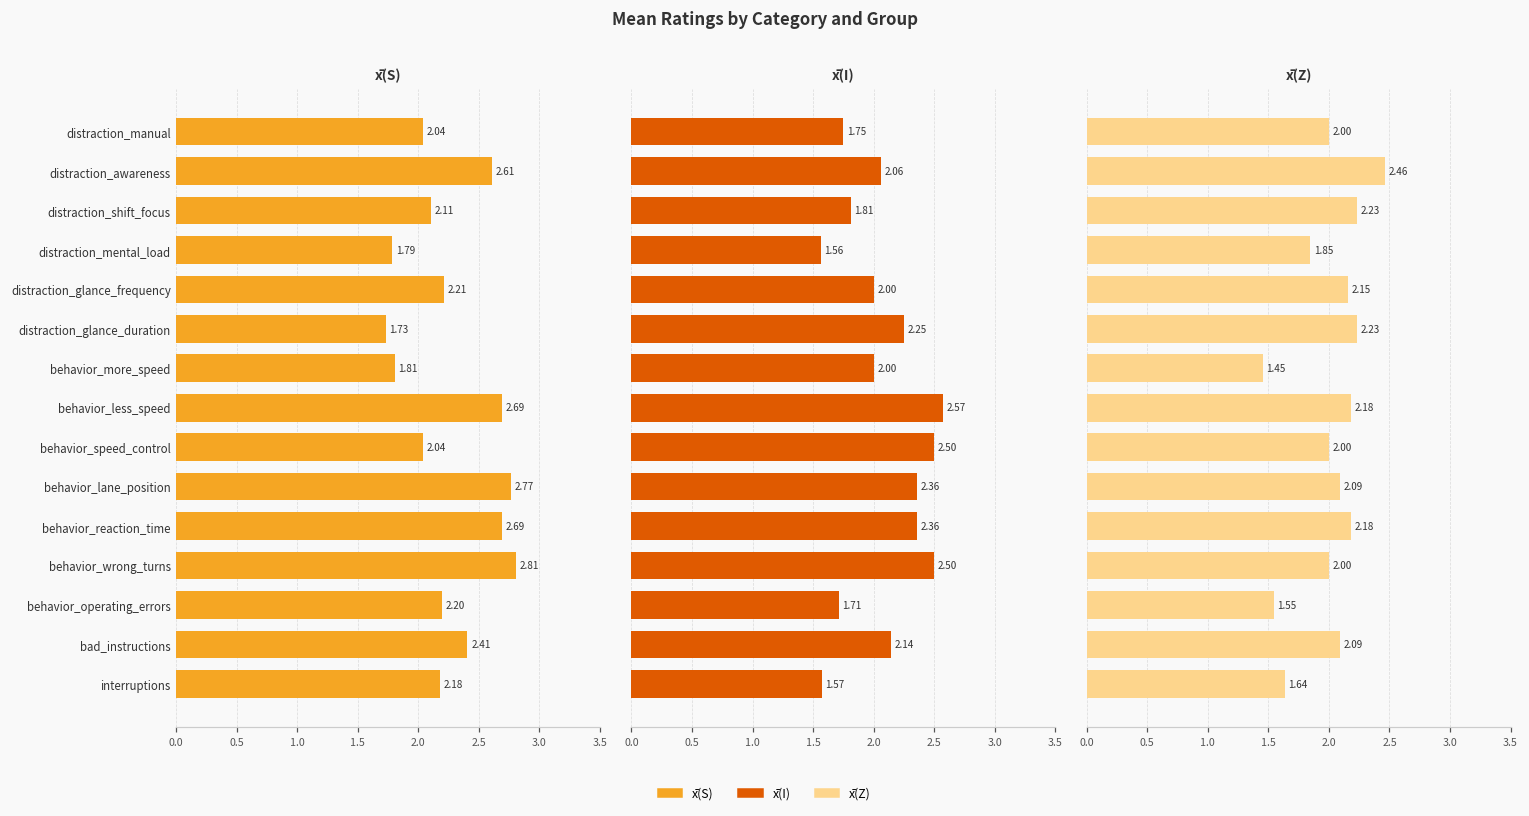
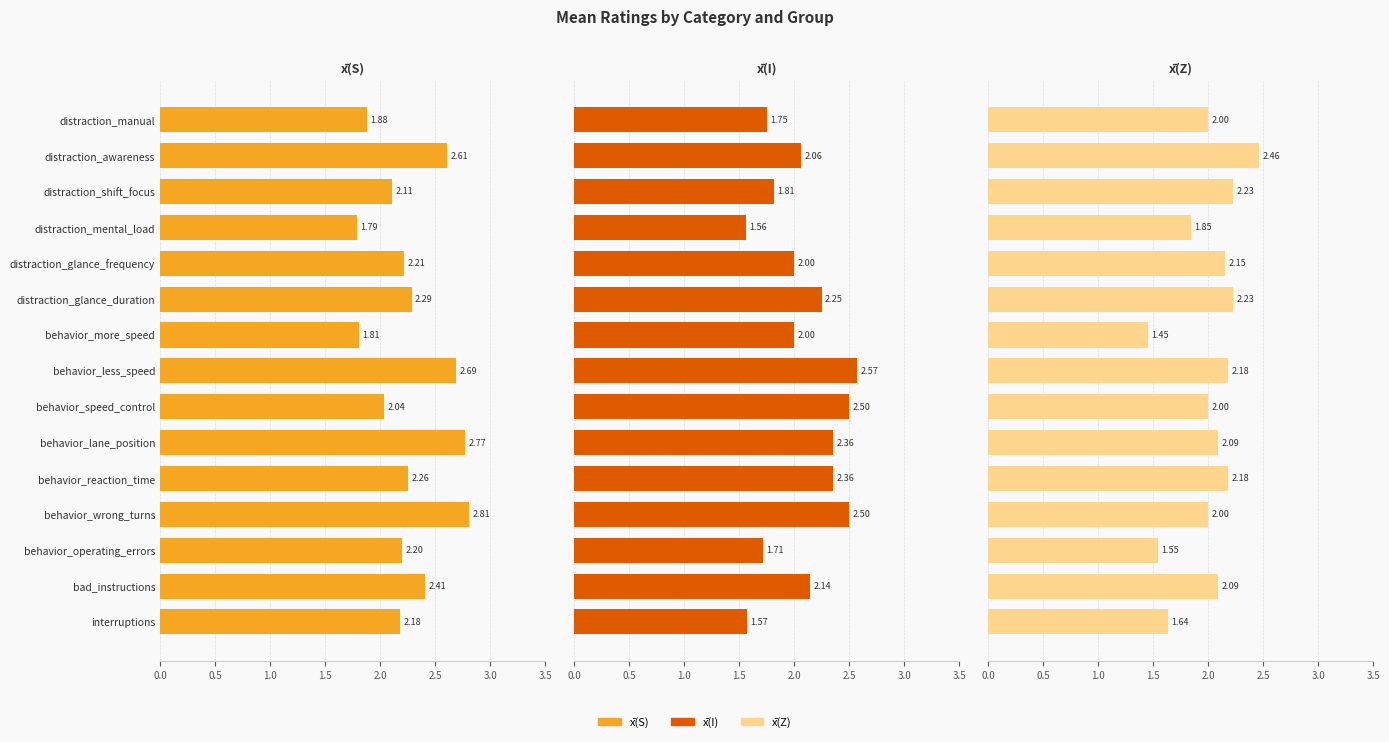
  {
    "x̄(S)": {
-     "distraction_manual": 2.04,
+     "distraction_manual": 1.88,
      "distraction_awareness": 2.61,
      "distraction_shift_focus": 2.11,
      "distraction_mental_load": 1.79,
      "distraction_glance_frequency": 2.21,
-     "distraction_glance_duration": 1.73,
+     "distraction_glance_duration": 2.29,
      "behavior_more_speed": 1.81,
      "behavior_less_speed": 2.69,
      "behavior_speed_control": 2.04,
      "behavior_lane_position": 2.77,
-     "behavior_reaction_time": 2.69,
+     "behavior_reaction_time": 2.26,
      "behavior_wrong_turns": 2.81,
      "behavior_operating_errors": 2.20,
      "bad_instructions": 2.41,
      "interruptions": 2.18
    }
  }
